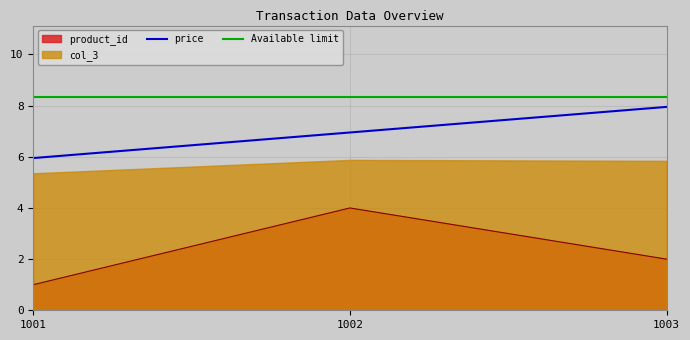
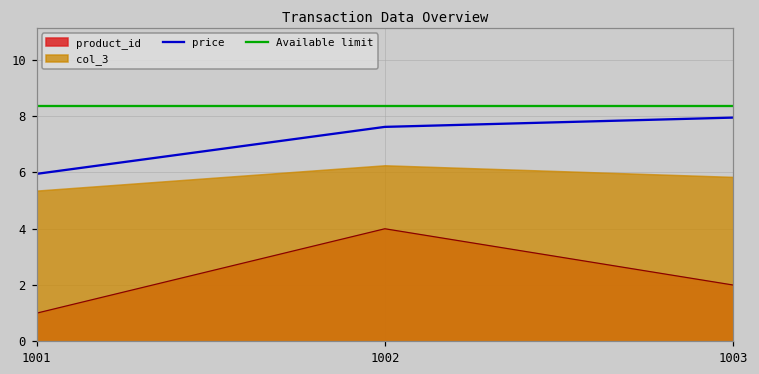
  {
    "price": {
      "1001": 6.0,
-     "1002": 7.0,
+     "1002": 7.6,
      "1003": 8.0
    },
    "product_id": {
      "1001": 1.0,
      "1002": 4.0,
      "1003": 2.0
    },
    "col_3": {
      "1001": 5.4,
-     "1002": 5.9,
+     "1002": 6.3,
      "1003": 5.8
    }
  }
